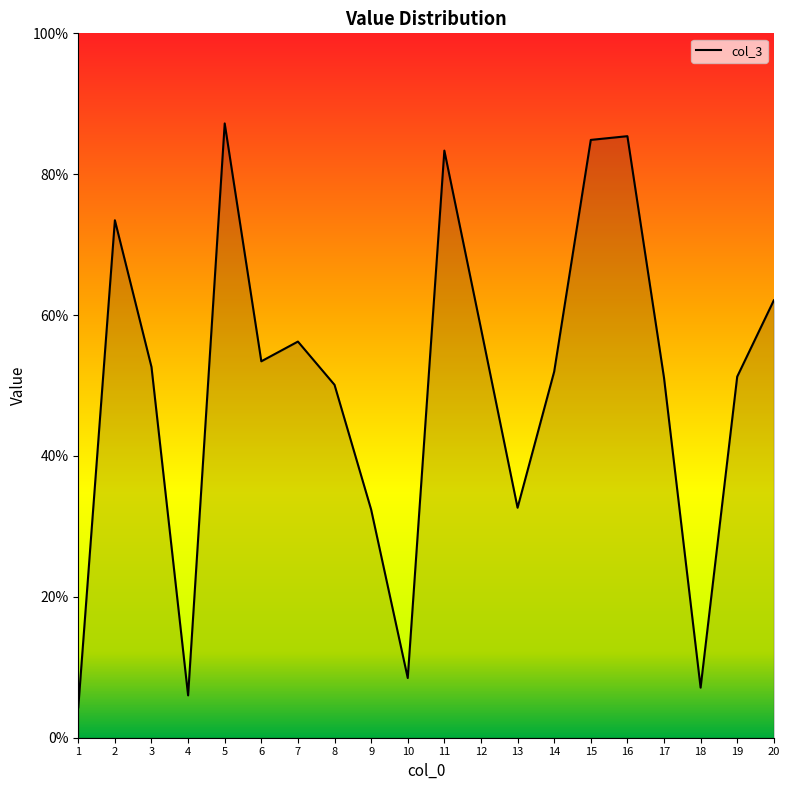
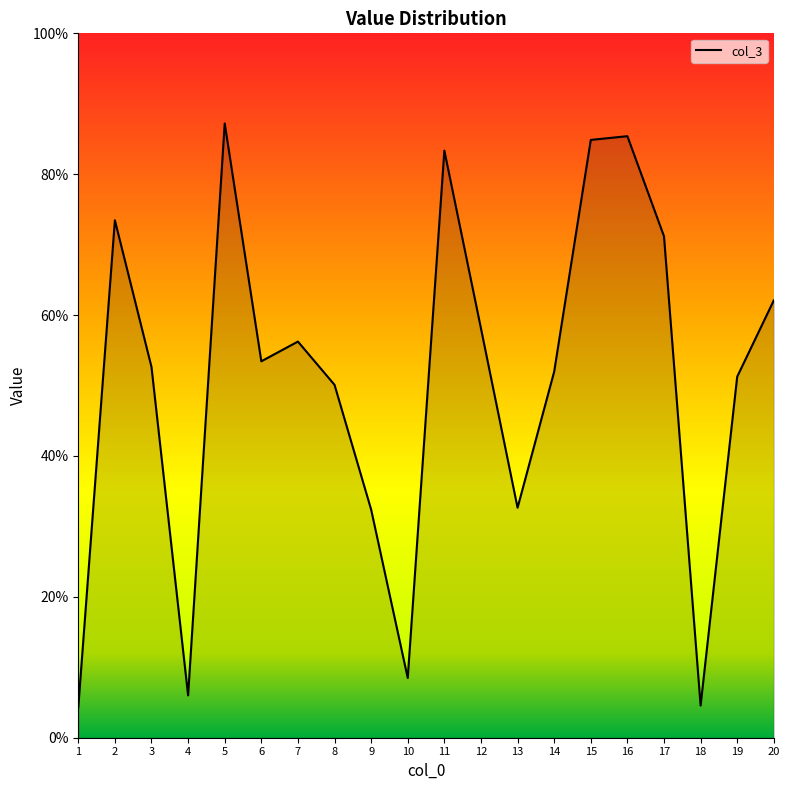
  {
    "1": "4%",
    "2": "73%",
    "3": "53%",
    "4": "6%",
    "5": "87%",
    "6": "53%",
    "7": "56%",
    "8": "50%",
    "9": "32%",
    "10": "8%",
    "11": "83%",
    "12": "58%",
    "13": "33%",
    "14": "52%",
    "15": "85%",
    "16": "85%",
-   "17": "51%",
-   "18": "7%",
+   "17": "71%",
+   "18": "5%",
    "19": "51%",
    "20": "62%"
  }
